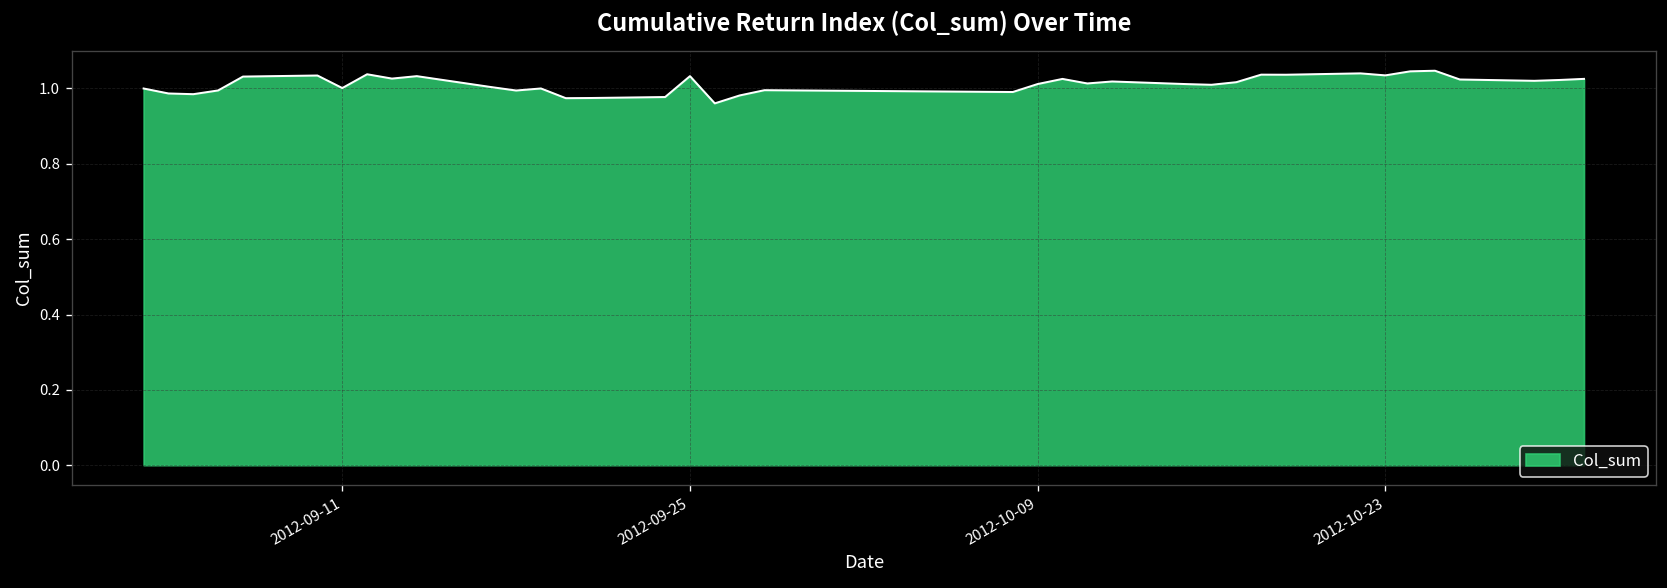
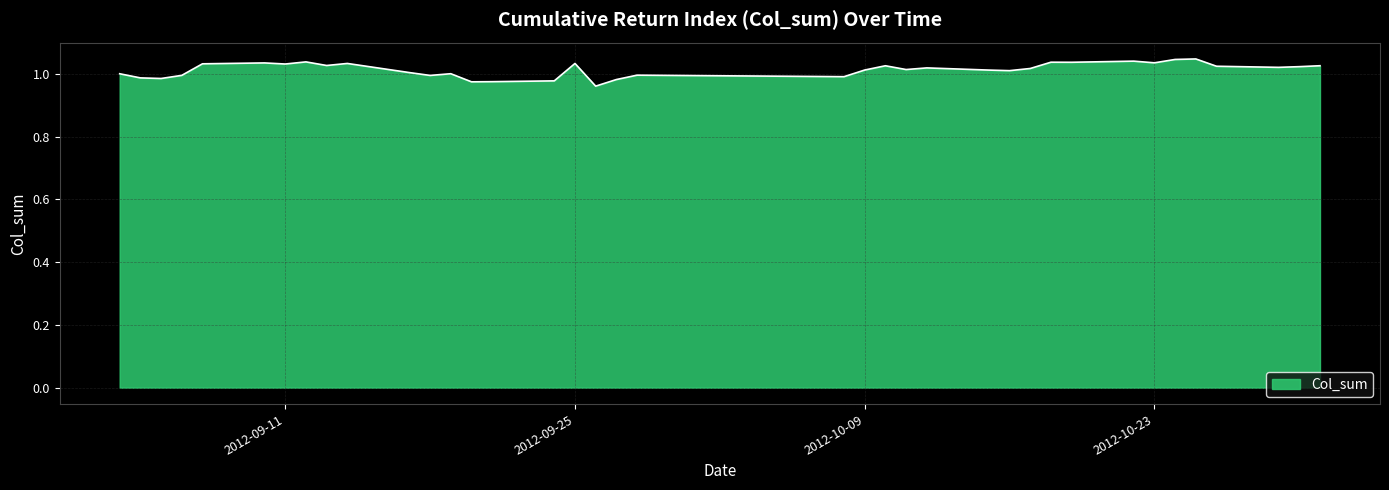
  {
-   "2012-09-11": 1.00,
+   "2012-09-11": 1.03,
    "2012-09-25": 1.03,
    "2012-10-09": 1.01,
    "2012-10-23": 1.03
  }
